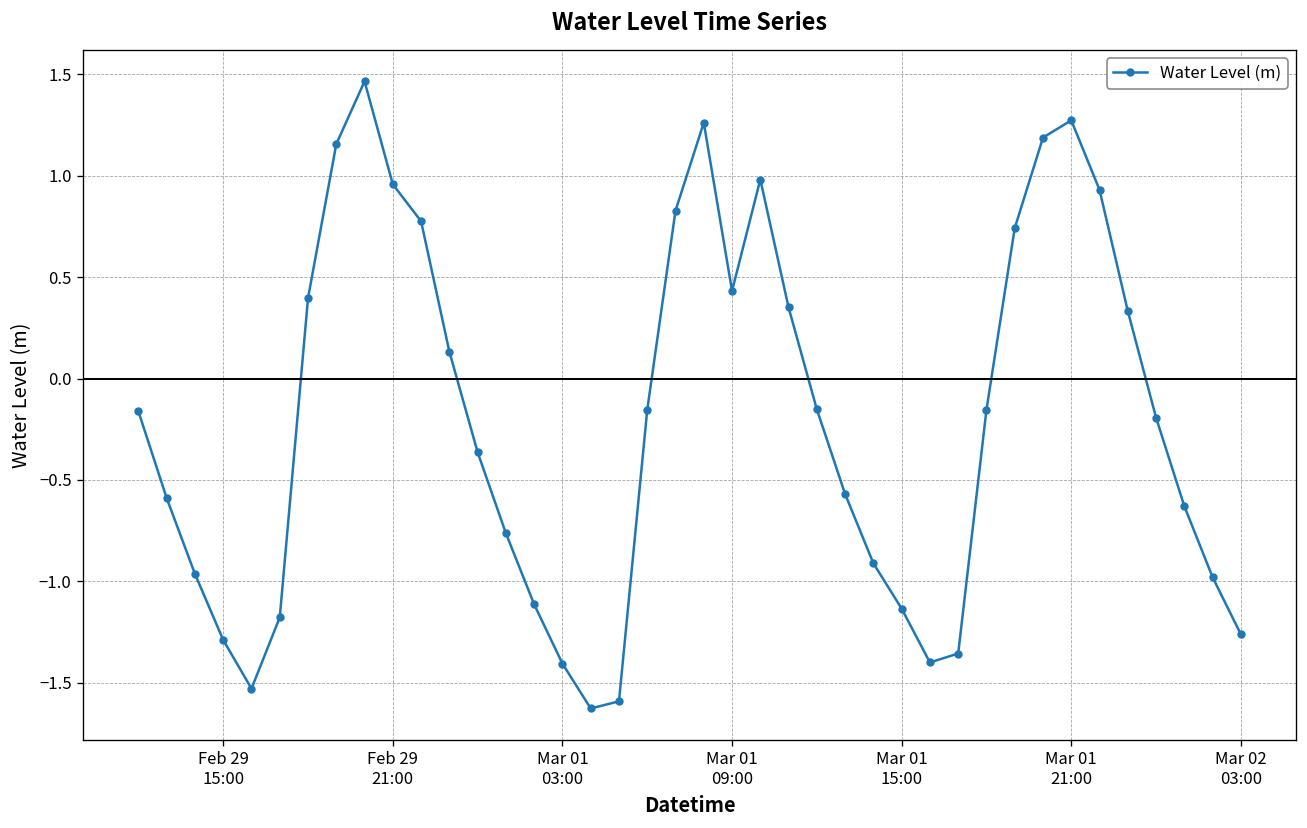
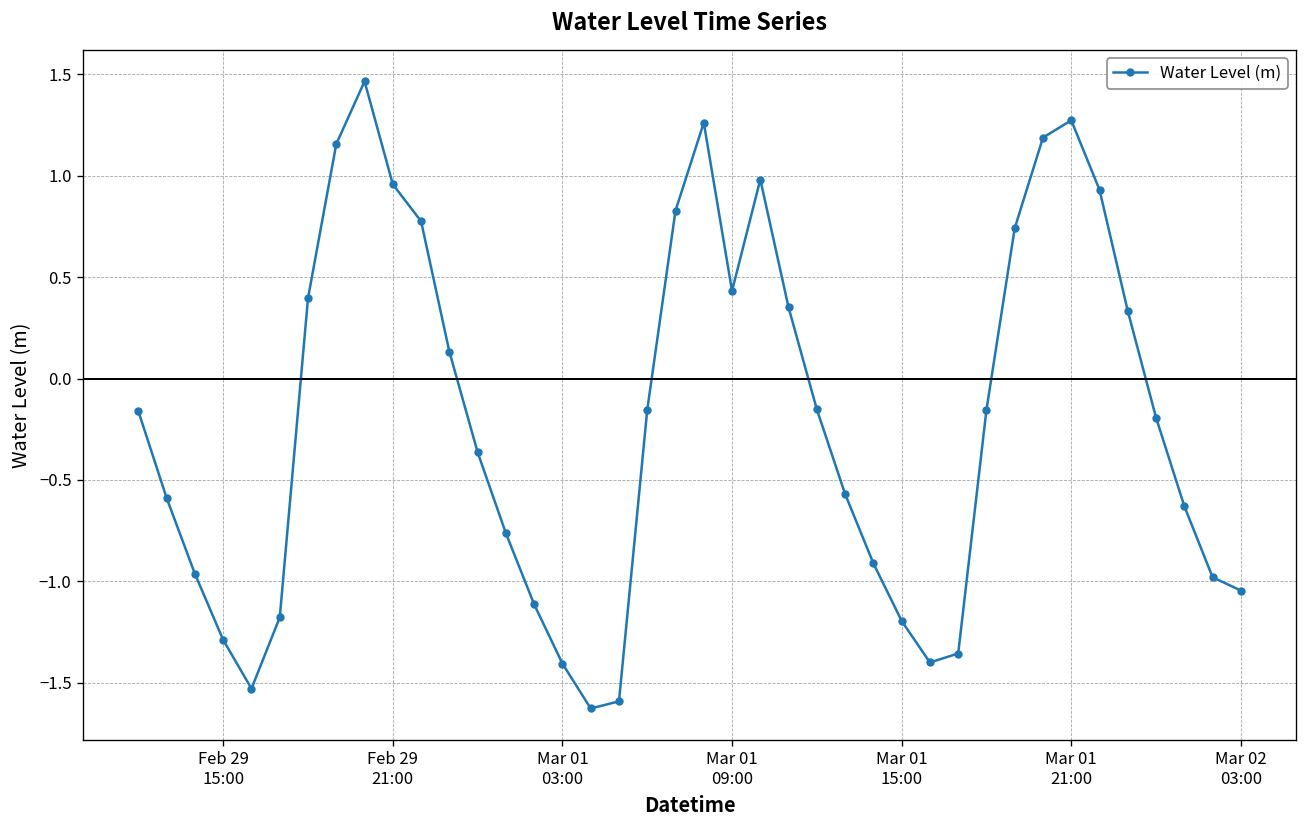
  {
    "Feb 29 15:00": -1.29,
    "Feb 29 21:00": 0.96,
    "Mar 01 03:00": -1.41,
    "Mar 01 09:00": 0.43,
-   "Mar 01 15:00": -1.13,
+   "Mar 01 15:00": -1.20,
    "Mar 01 21:00": 1.27,
-   "Mar 02 03:00": -1.26
+   "Mar 02 03:00": -1.05
  }
